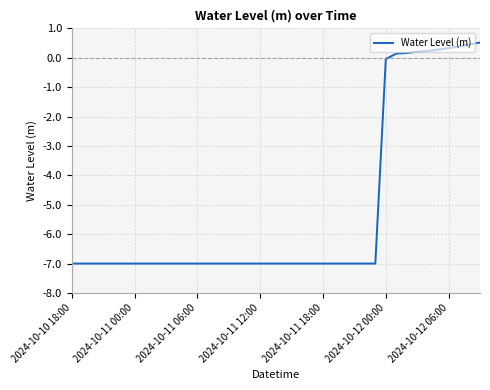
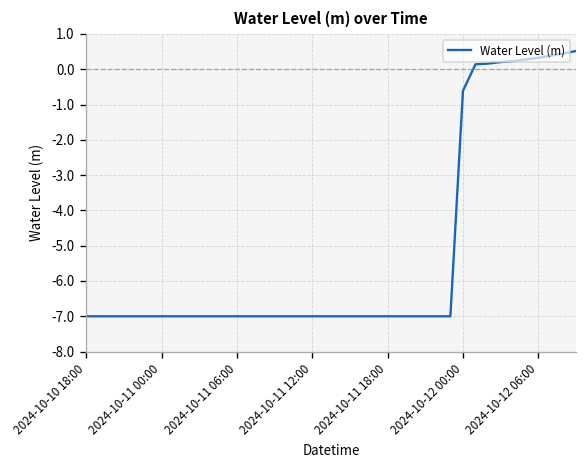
  {
    "2024-10-10 18:00": -7.0,
    "2024-10-11 00:00": -7.0,
    "2024-10-11 06:00": -7.0,
    "2024-10-11 12:00": -7.0,
    "2024-10-11 18:00": -7.0,
-   "2024-10-12 00:00": 0.0
+   "2024-10-12 00:00": -0.6
  }
